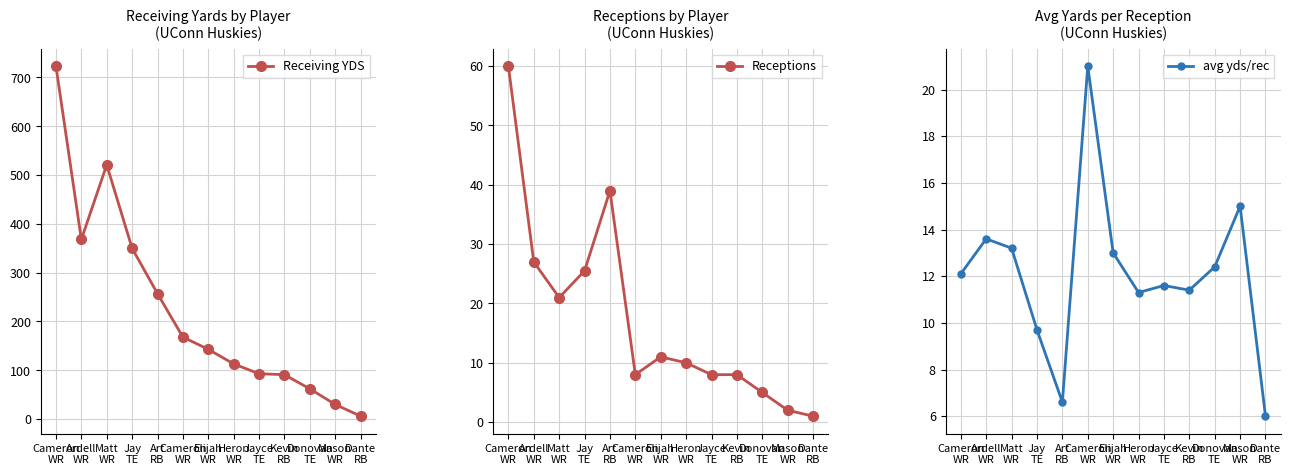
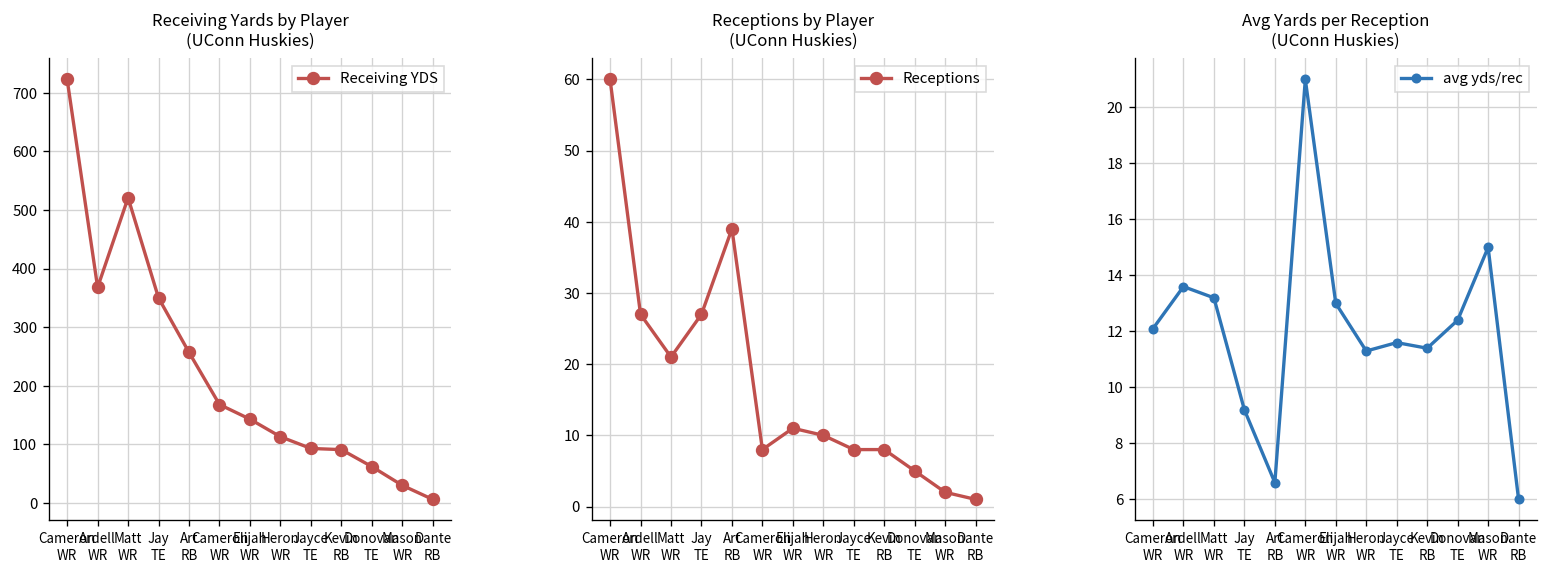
  {
    "Receiving Yards by Player (UConn Huskies)": {
      "Matt WR": 520,
      "Jay TE": 350
    },
    "Receptions by Player (UConn Huskies)": {
      "Matt WR": 21,
-     "Jay TE": 26
+     "Jay TE": 27
    },
    "Avg Yards per Reception (UConn Huskies)": {
      "Matt WR": 13.2,
-     "Jay TE": 9.7
+     "Jay TE": 9.2
    }
  }
